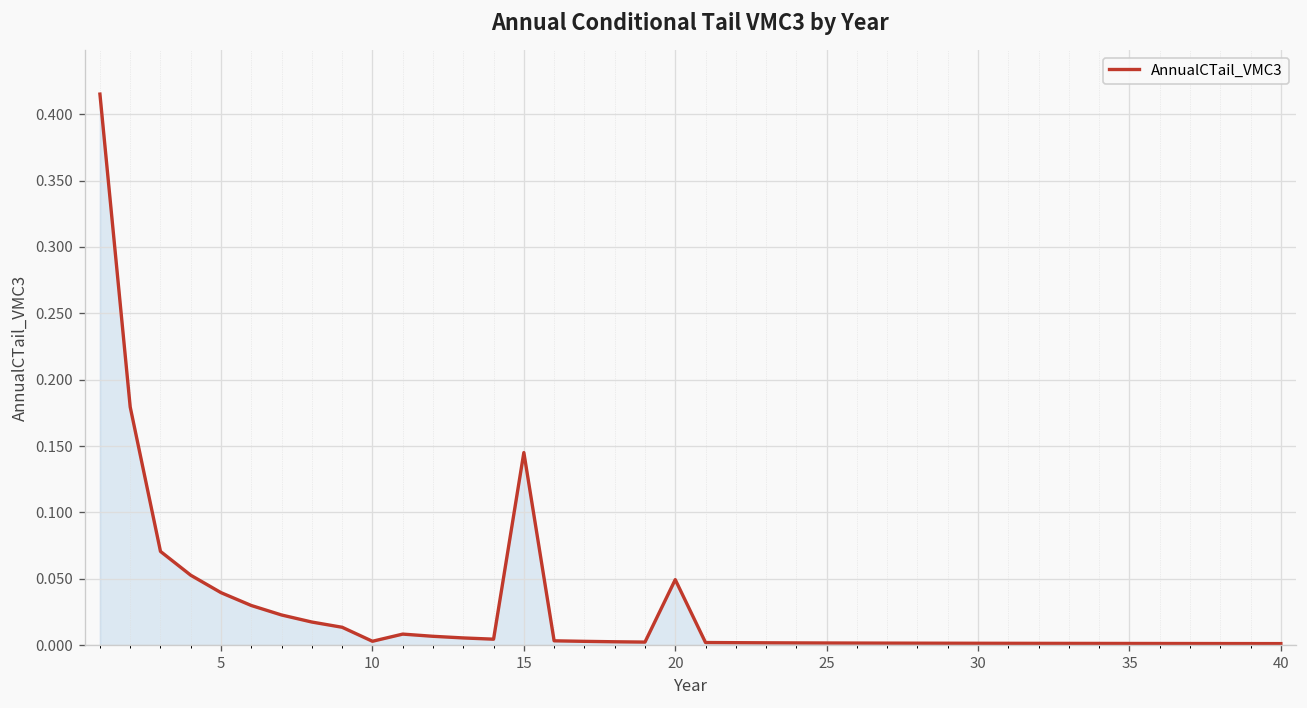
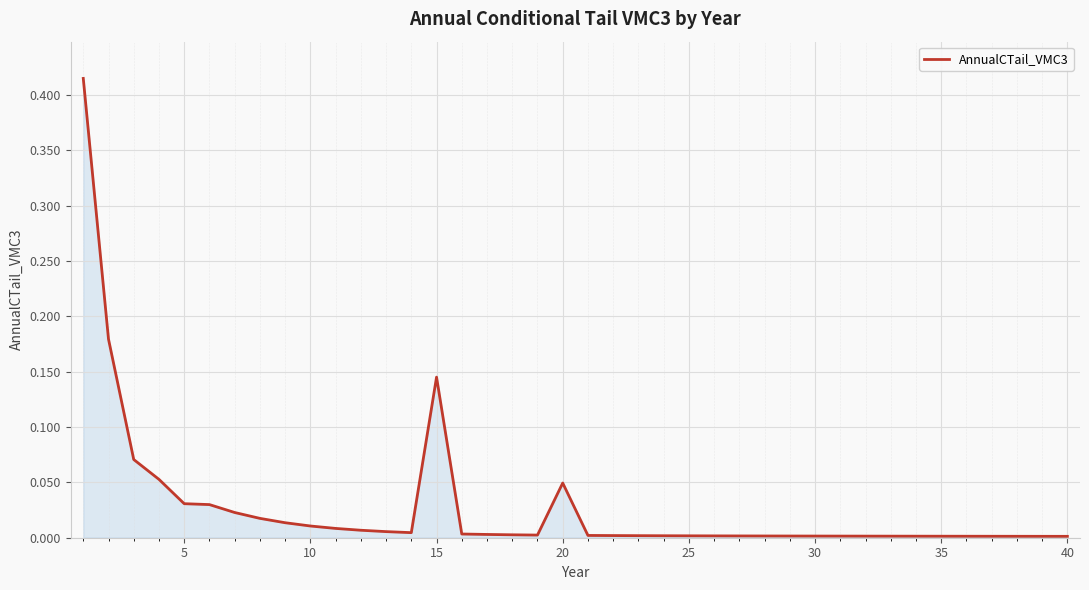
  {
-   "5": 0.040,
-   "10": 0.003,
+   "5": 0.031,
+   "10": 0.011,
    "15": 0.145,
    "20": 0.049,
    "25": 0.002,
    "30": 0.002,
    "35": 0.001,
    "40": 0.001
  }
